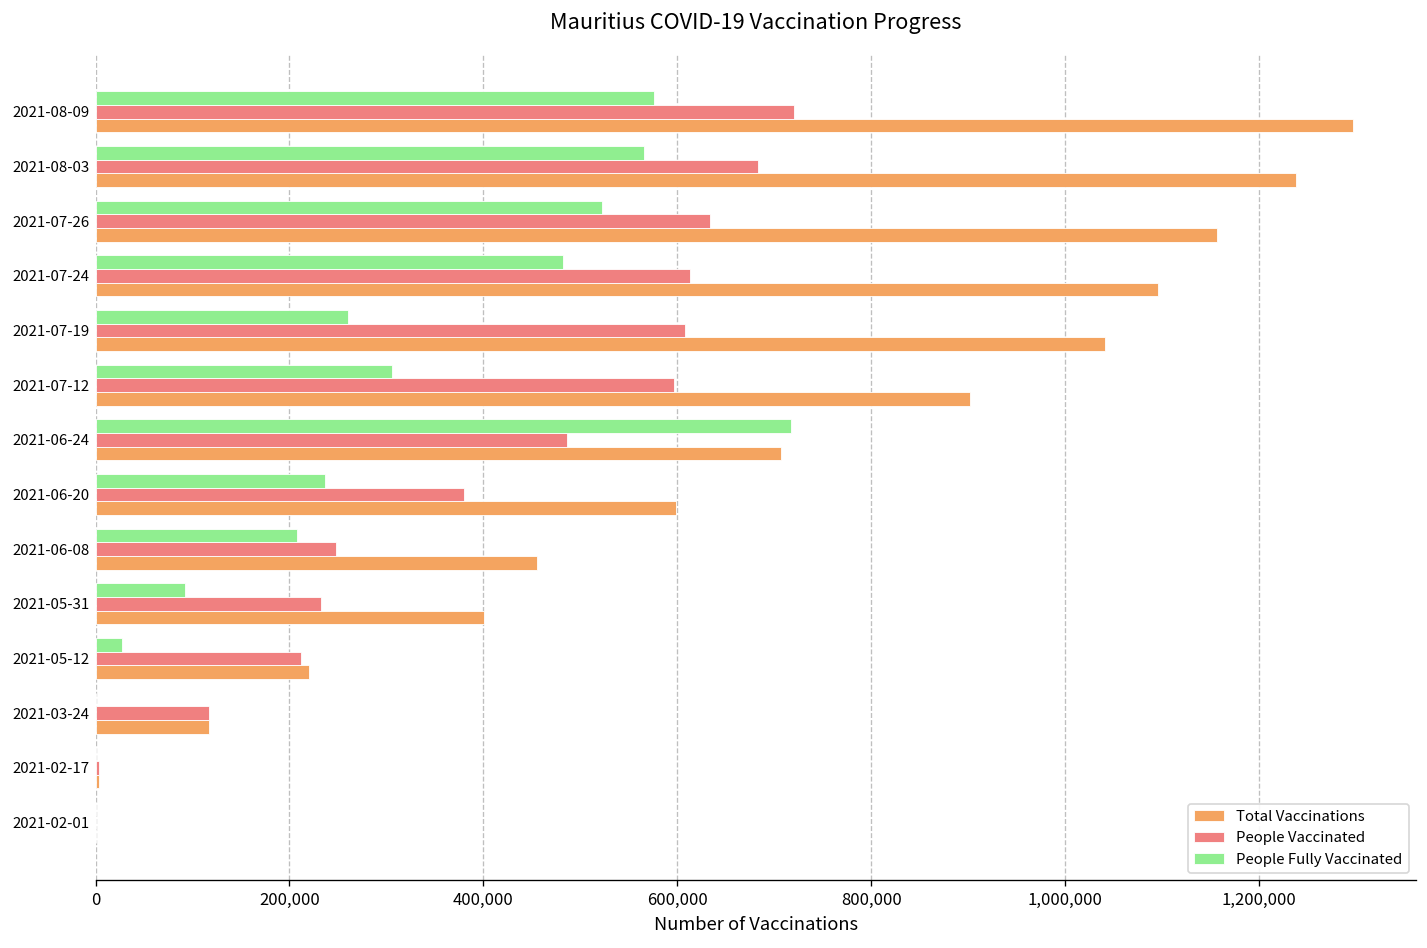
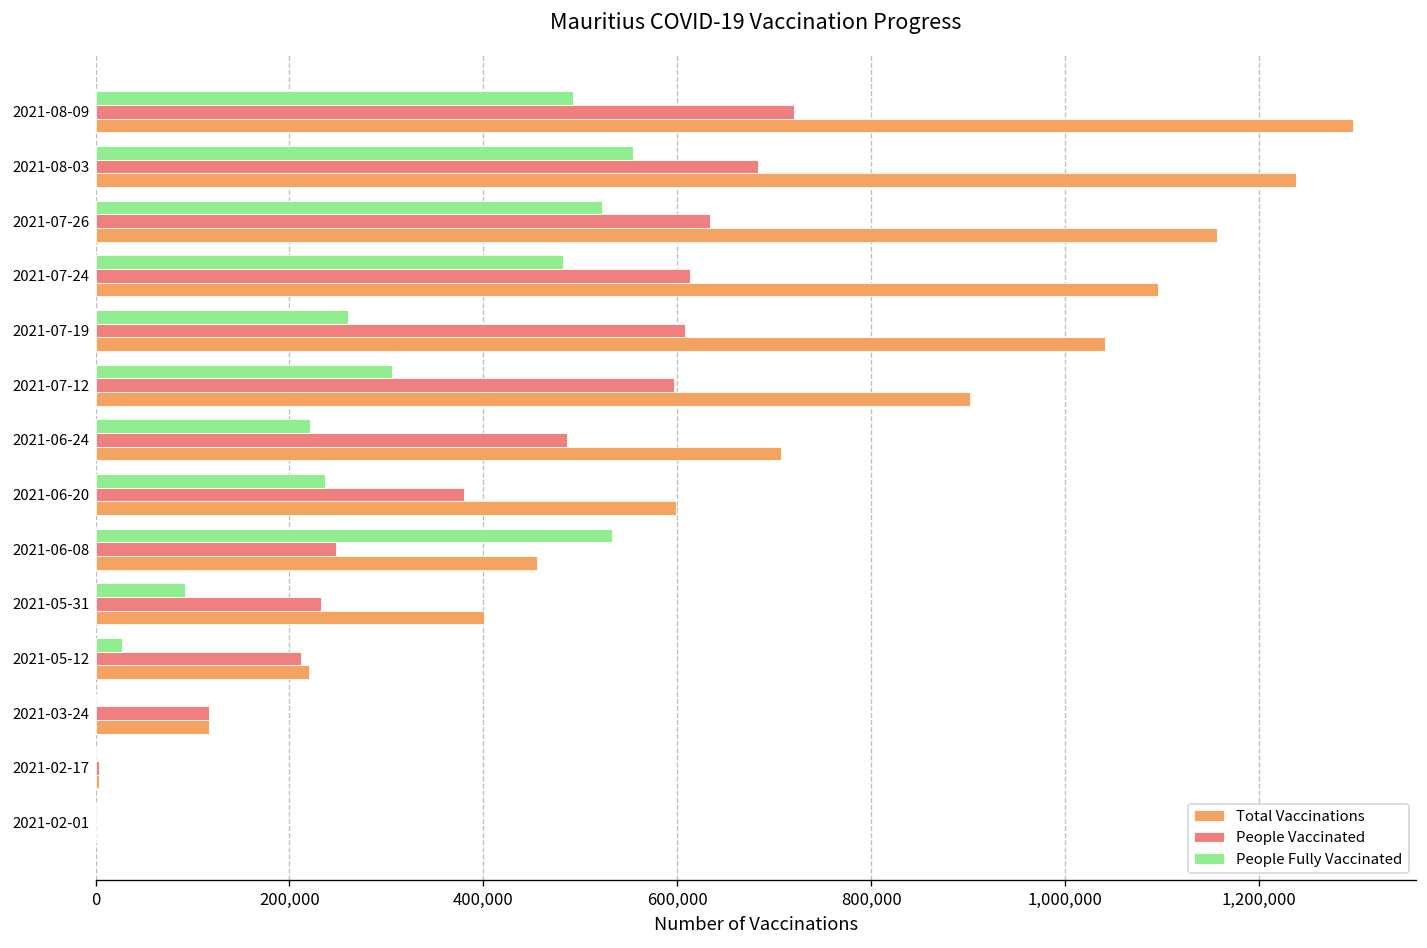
  {
    "People Fully Vaccinated": {
-     "2021-08-09": "580,000",
-     "2021-08-03": "570,000",
+     "2021-08-09": "490,000",
+     "2021-08-03": "550,000",
      "2021-07-26": "520,000",
      "2021-07-24": "480,000",
      "2021-07-19": "260,000",
      "2021-07-12": "310,000",
-     "2021-06-24": "720,000",
+     "2021-06-24": "220,000",
      "2021-06-20": "240,000",
-     "2021-06-08": "210,000",
+     "2021-06-08": "530,000",
      "2021-05-31": "90,000",
      "2021-05-12": "30,000",
      "2021-03-24": "0",
      "2021-02-17": "0",
      "2021-02-01": "0"
    }
  }
